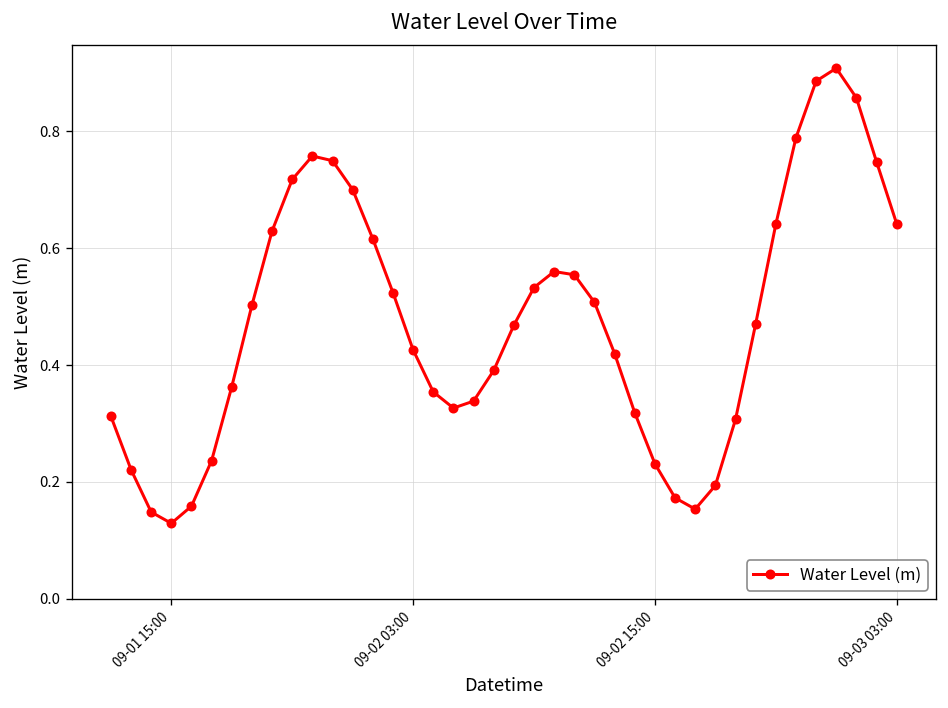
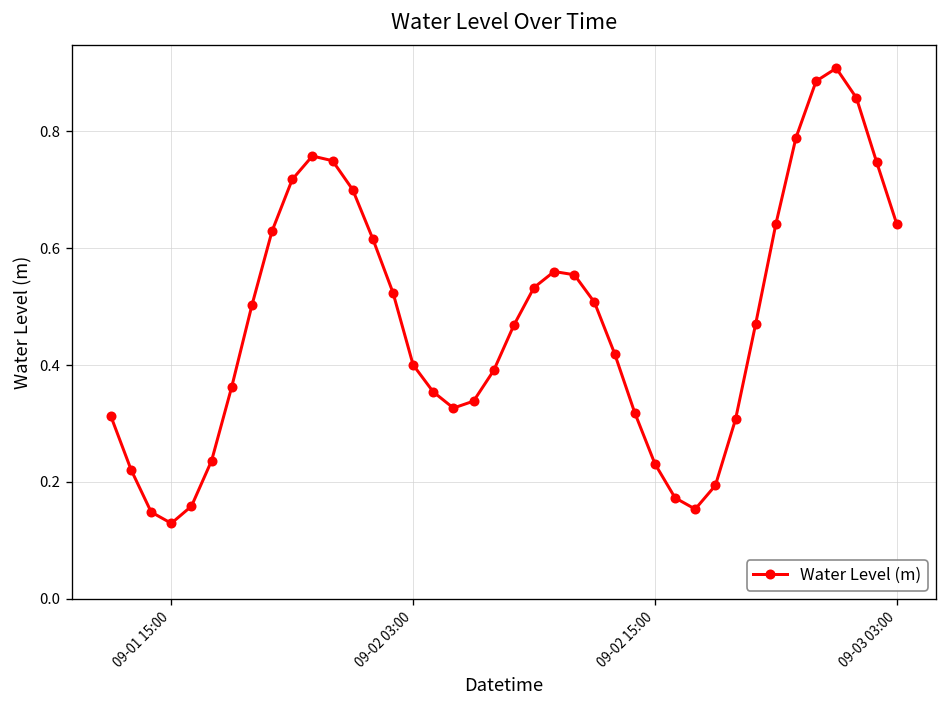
  {
    "09-01 15:00": 0.13,
-   "09-02 03:00": 0.43,
+   "09-02 03:00": 0.40,
    "09-02 15:00": 0.23,
    "09-03 03:00": 0.64
  }
